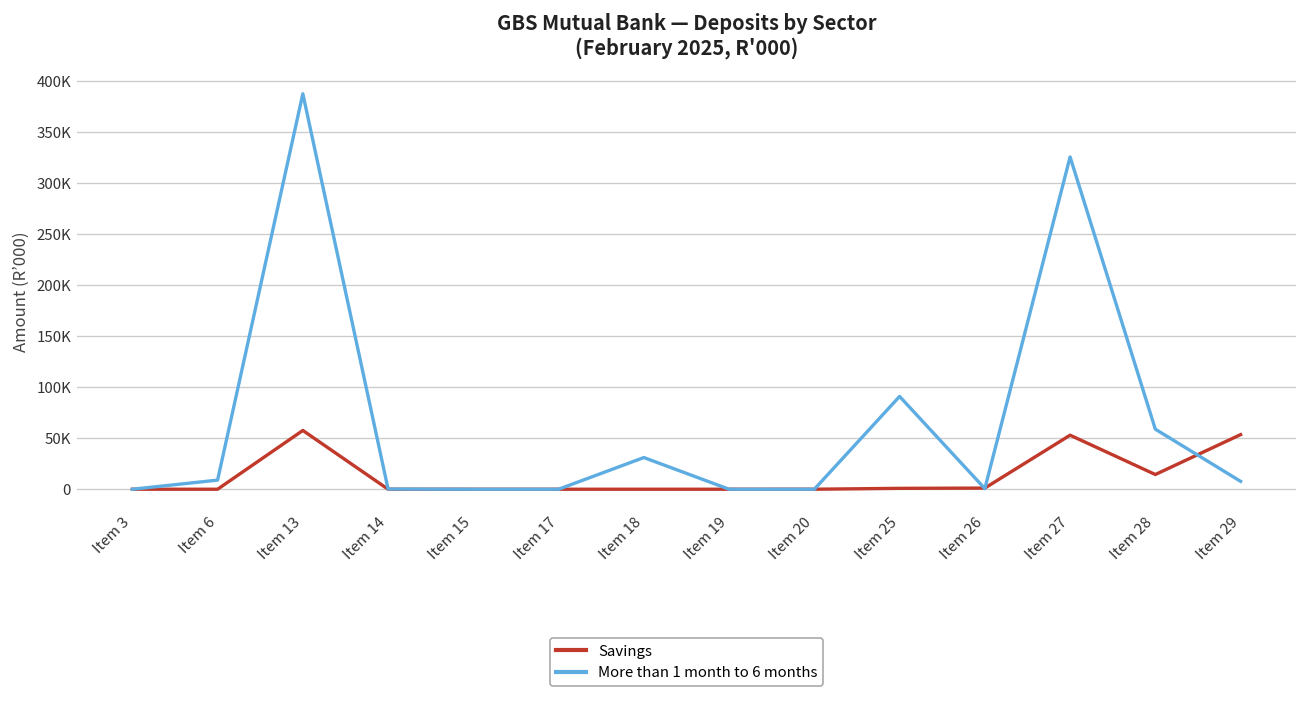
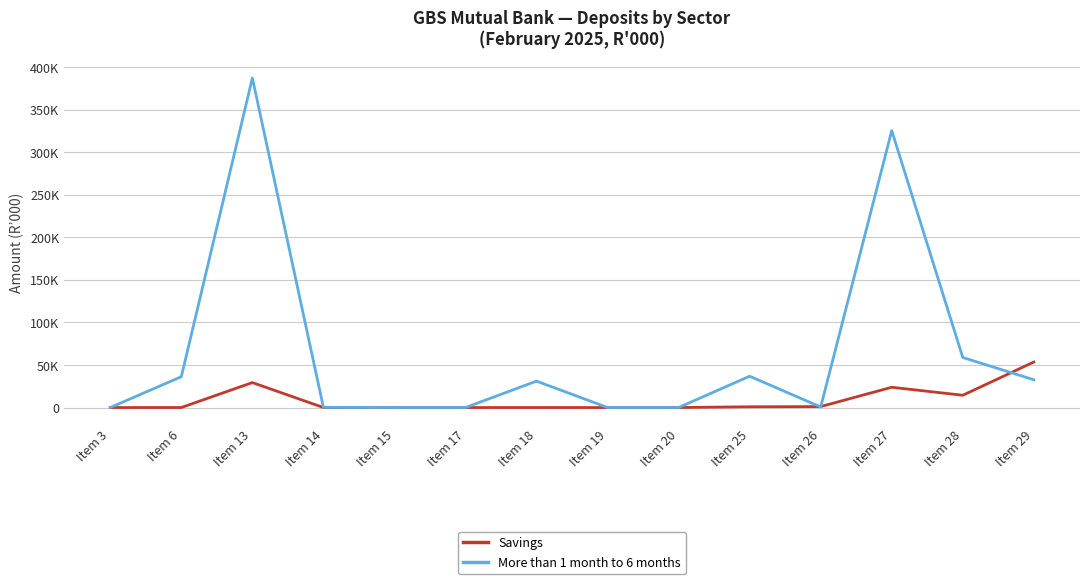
  {
    "Savings": {
      "Item 6": 0,
-     "Item 13": 60000,
+     "Item 13": 30000,
      "Item 18": 0,
      "Item 25": 0,
-     "Item 27": 50000,
+     "Item 27": 20000,
      "Item 28": 10000,
      "Item 29": 50000
    },
    "More than 1 month to 6 months": {
-     "Item 6": 10000,
+     "Item 6": 40000,
      "Item 13": 390000,
      "Item 18": 30000,
-     "Item 25": 90000,
+     "Item 25": 40000,
      "Item 27": 330000,
      "Item 28": 60000,
-     "Item 29": 10000
+     "Item 29": 30000
    }
  }
